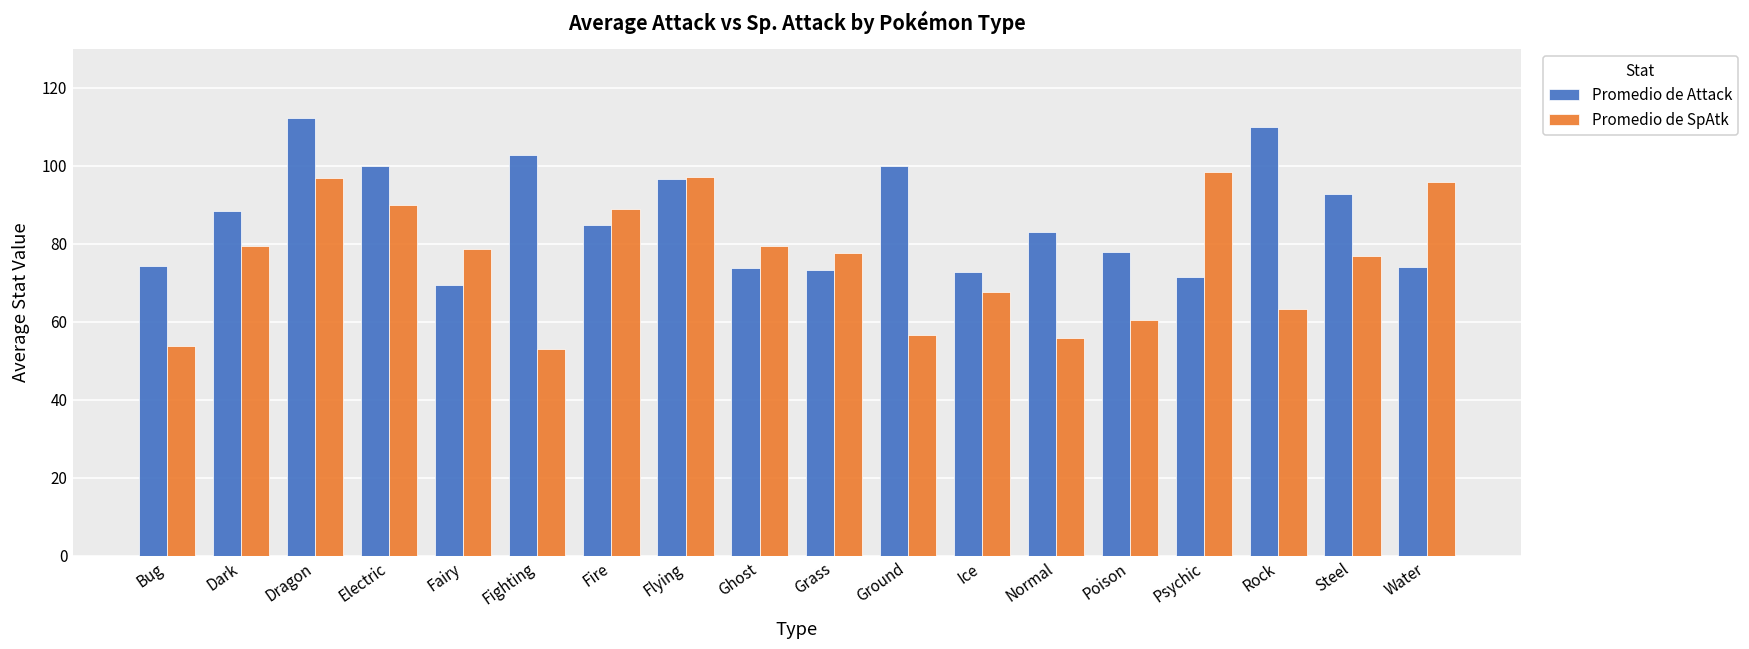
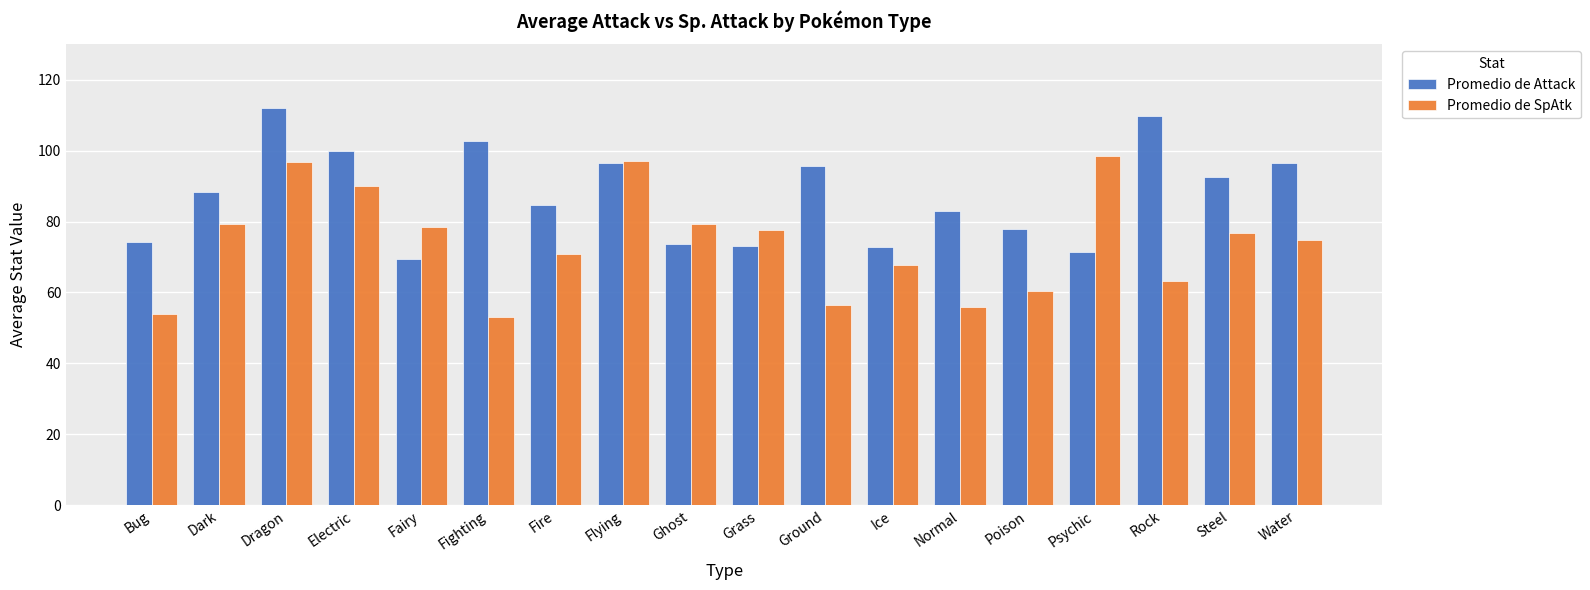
  {
    "Promedio de Attack": {
      "Bug": 74,
      "Dark": 88,
      "Dragon": 112,
      "Electric": 100,
      "Fairy": 69,
      "Fighting": 103,
      "Fire": 85,
      "Flying": 97,
      "Ghost": 74,
      "Grass": 73,
-     "Ground": 100,
+     "Ground": 96,
      "Ice": 73,
      "Normal": 83,
      "Poison": 78,
      "Psychic": 71,
      "Rock": 110,
      "Steel": 93,
-     "Water": 74
+     "Water": 97
    },
    "Promedio de SpAtk": {
      "Bug": 54,
      "Dark": 79,
      "Dragon": 97,
      "Electric": 90,
      "Fairy": 79,
      "Fighting": 53,
-     "Fire": 89,
+     "Fire": 71,
      "Flying": 97,
      "Ghost": 79,
      "Grass": 78,
      "Ground": 56,
      "Ice": 68,
      "Normal": 56,
      "Poison": 60,
      "Psychic": 98,
      "Rock": 63,
      "Steel": 77,
-     "Water": 96
+     "Water": 75
    }
  }
